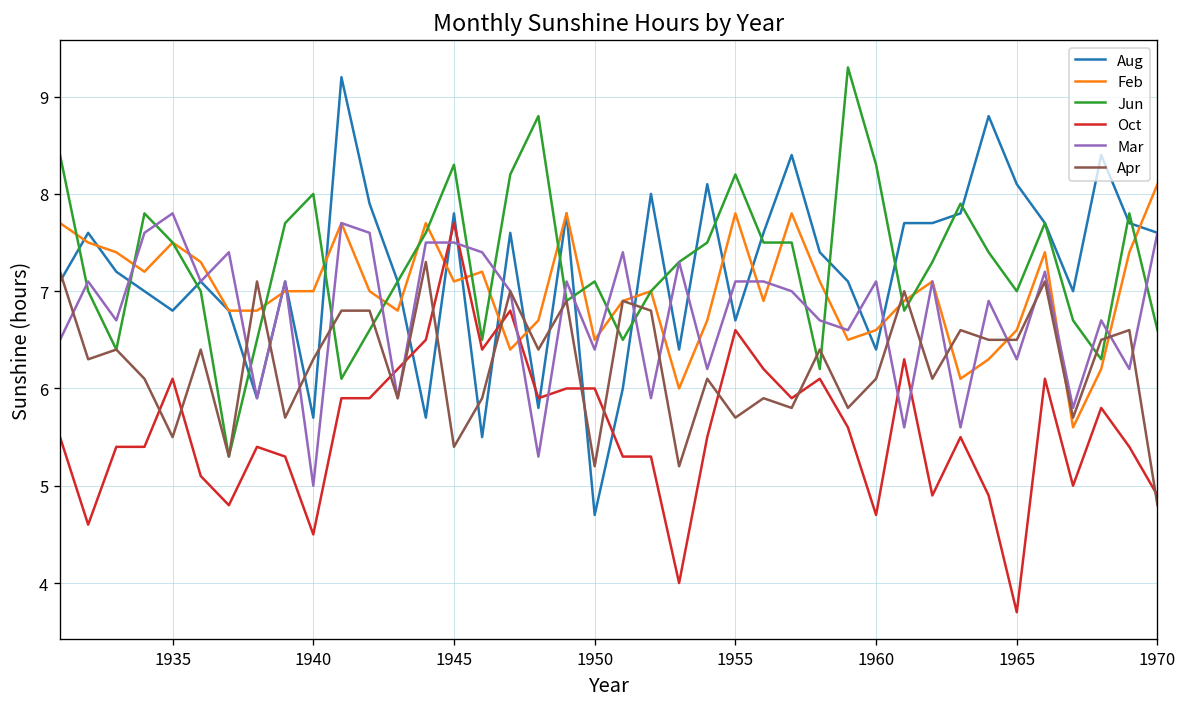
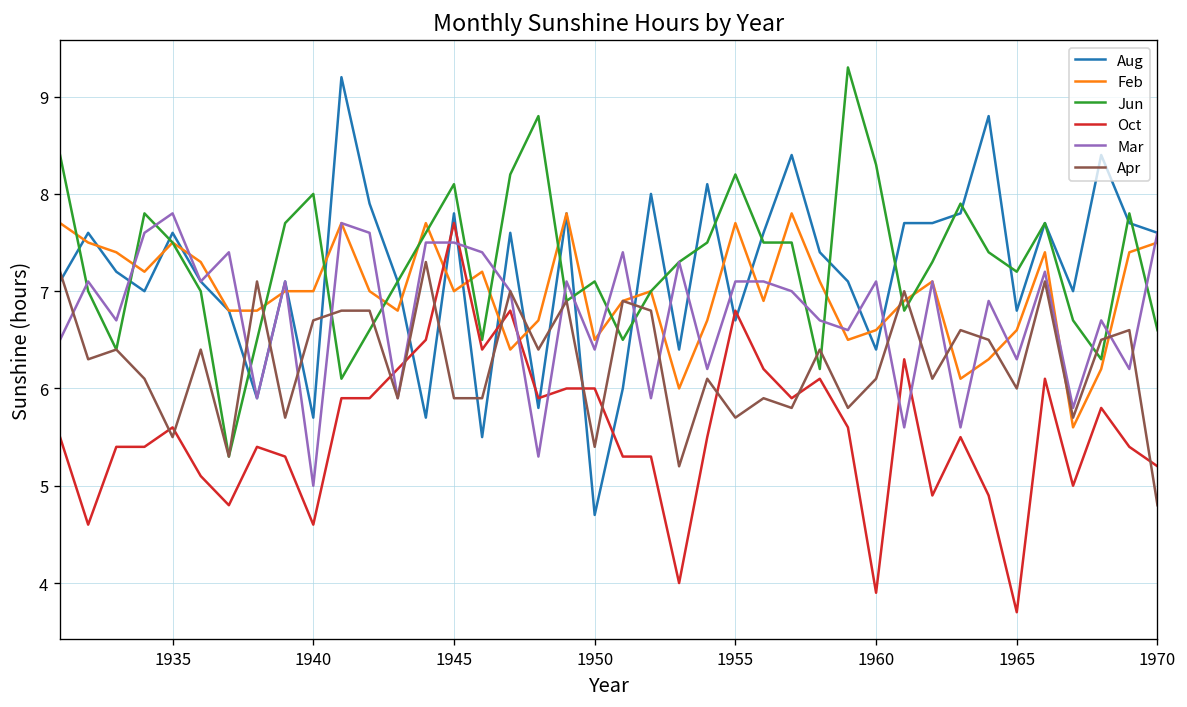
  {
    "Aug": {
-     "1935": 6.8,
+     "1935": 7.6,
      "1940": 5.7,
      "1945": 7.8,
      "1950": 4.7,
      "1955": 6.7,
      "1960": 6.4,
-     "1965": 8.1
+     "1965": 6.8
    },
    "Feb": {
      "1940": 7.0,
-     "1945": 7.1,
+     "1945": 7.0,
      "1950": 6.5,
-     "1955": 7.8,
+     "1955": 7.7,
      "1960": 6.6,
      "1965": 6.6,
-     "1970": 8.1
+     "1970": 7.5
    },
    "Jun": {
      "1940": 8.0,
-     "1945": 8.3,
+     "1945": 8.1,
      "1950": 7.1,
      "1955": 8.2,
      "1960": 8.3,
-     "1965": 7.0,
+     "1965": 7.2,
      "1970": 6.6
    },
    "Oct": {
-     "1935": 6.1,
-     "1940": 4.5,
+     "1935": 5.6,
+     "1940": 4.6,
      "1945": 7.7,
      "1950": 6.0,
-     "1955": 6.6,
-     "1960": 4.7,
+     "1955": 6.8,
+     "1960": 3.9,
      "1965": 3.7,
-     "1970": 4.9
+     "1970": 5.2
    },
    "Mar": {
      "1935": 7.8,
      "1940": 5.0,
      "1945": 7.5,
      "1950": 6.4,
      "1955": 7.1,
      "1960": 7.1,
      "1965": 6.3
    },
    "Apr": {
      "1935": 5.5,
-     "1940": 6.3,
-     "1945": 5.4,
-     "1950": 5.2,
+     "1940": 6.7,
+     "1945": 5.9,
+     "1950": 5.4,
      "1955": 5.7,
      "1960": 6.1,
-     "1965": 6.5,
+     "1965": 6.0,
      "1970": 4.8
    }
  }
